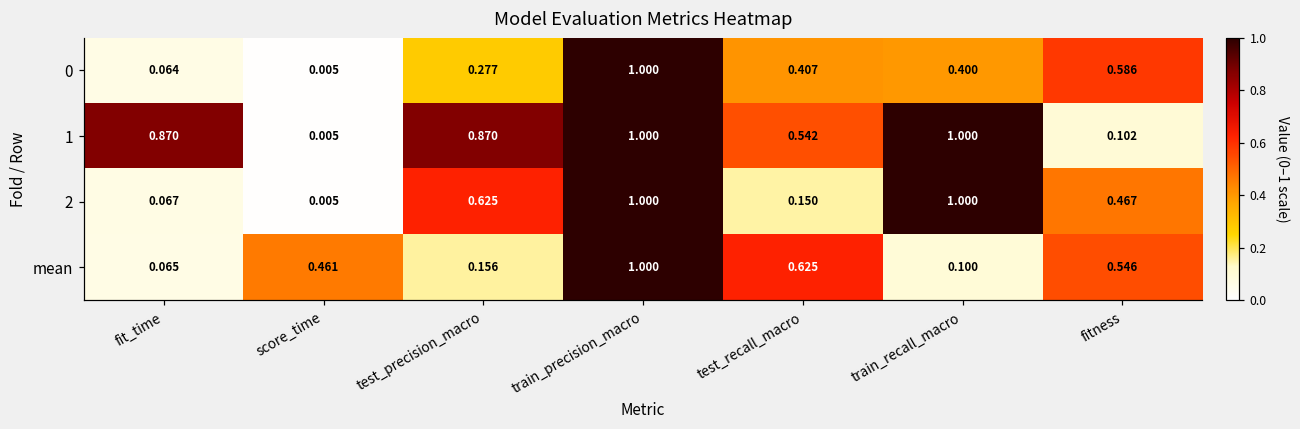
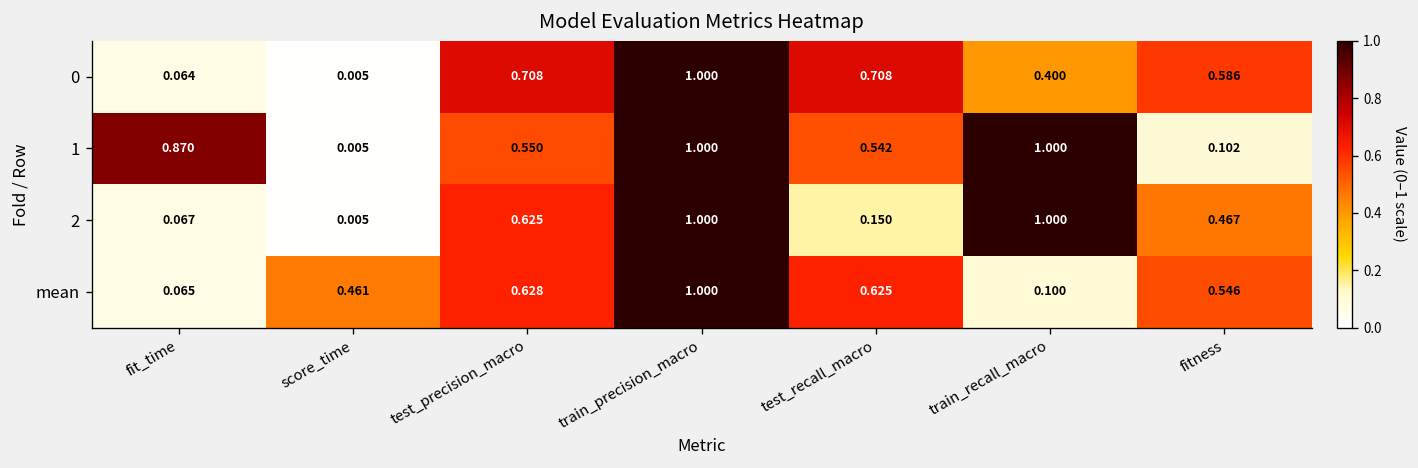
  {
    "0": {
      "fit_time": 0.064,
      "score_time": 0.005,
-     "test_precision_macro": 0.277,
+     "test_precision_macro": 0.708,
      "train_precision_macro": 1.000,
-     "test_recall_macro": 0.407,
+     "test_recall_macro": 0.708,
      "train_recall_macro": 0.400,
      "fitness": 0.586
    },
    "1": {
      "fit_time": 0.870,
      "score_time": 0.005,
-     "test_precision_macro": 0.870,
+     "test_precision_macro": 0.550,
      "train_precision_macro": 1.000,
      "test_recall_macro": 0.542,
      "train_recall_macro": 1.000,
      "fitness": 0.102
    },
    "2": {
      "fit_time": 0.067,
      "score_time": 0.005,
      "test_precision_macro": 0.625,
      "train_precision_macro": 1.000,
      "test_recall_macro": 0.150,
      "train_recall_macro": 1.000,
      "fitness": 0.467
    },
    "mean": {
      "fit_time": 0.065,
      "score_time": 0.461,
-     "test_precision_macro": 0.156,
+     "test_precision_macro": 0.628,
      "train_precision_macro": 1.000,
      "test_recall_macro": 0.625,
      "train_recall_macro": 0.100,
      "fitness": 0.546
    }
  }
